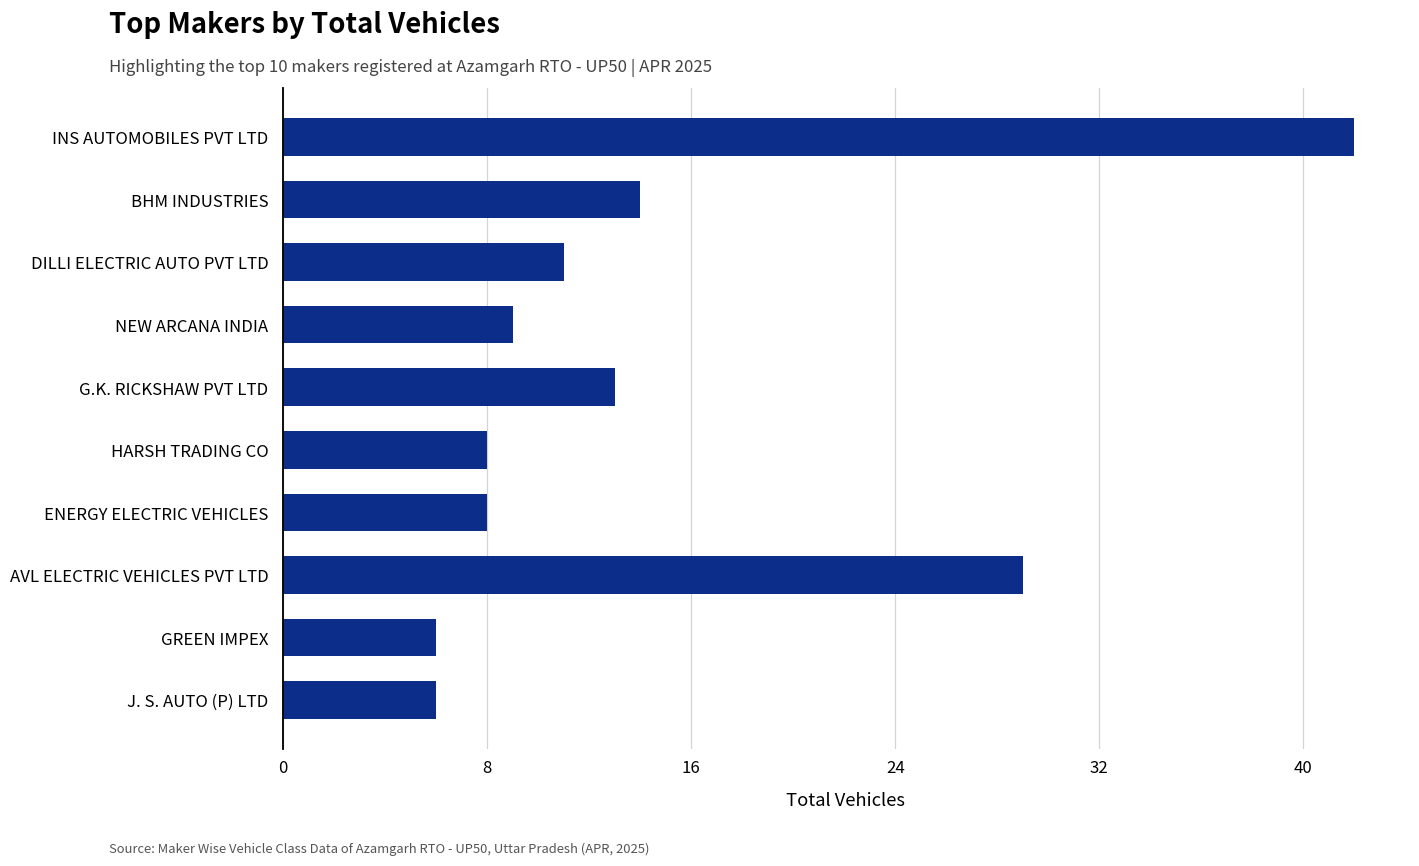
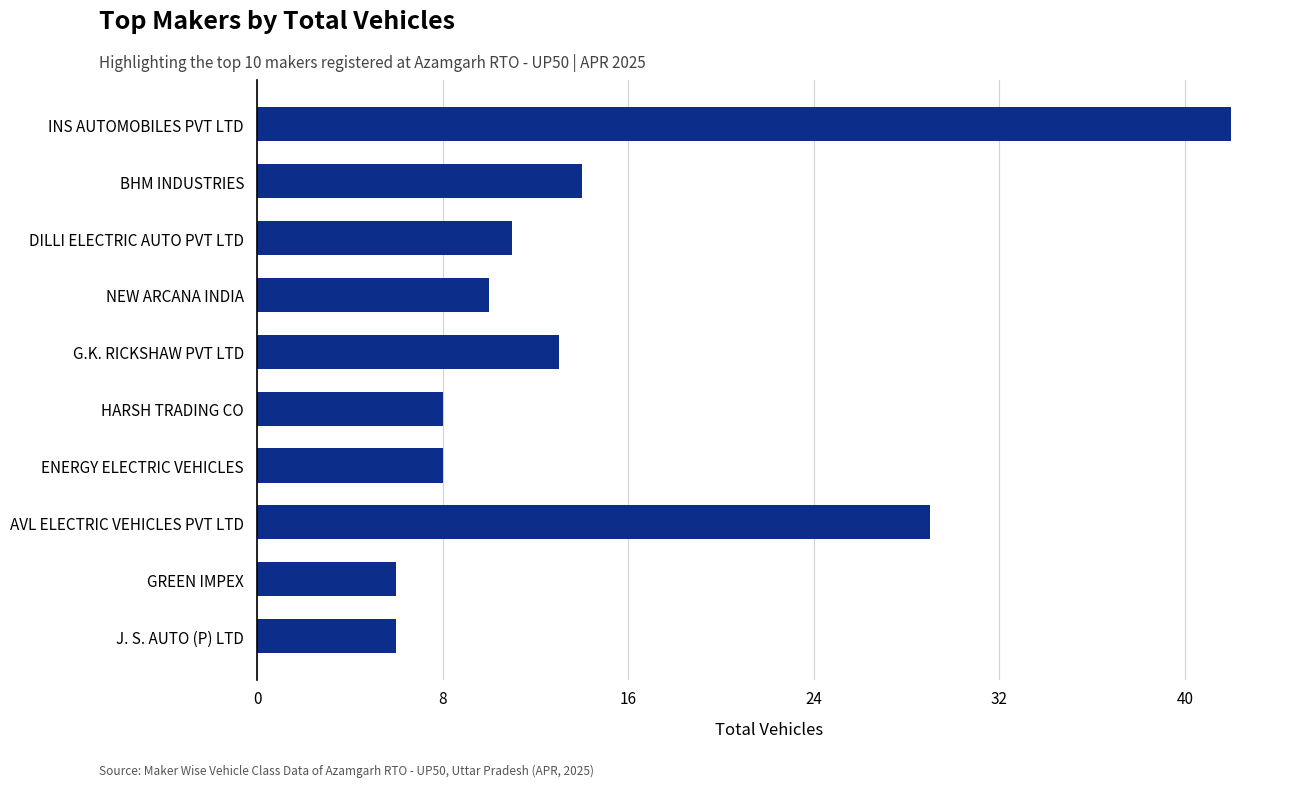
  {
    "INS AUTOMOBILES PVT LTD": 42,
    "BHM INDUSTRIES": 14,
    "DILLI ELECTRIC AUTO PVT LTD": 11,
-   "NEW ARCANA INDIA": 9,
+   "NEW ARCANA INDIA": 10,
    "G.K. RICKSHAW PVT LTD": 13,
    "HARSH TRADING CO": 8,
    "ENERGY ELECTRIC VEHICLES": 8,
    "AVL ELECTRIC VEHICLES PVT LTD": 29,
    "GREEN IMPEX": 6,
    "J. S. AUTO (P) LTD": 6
  }
